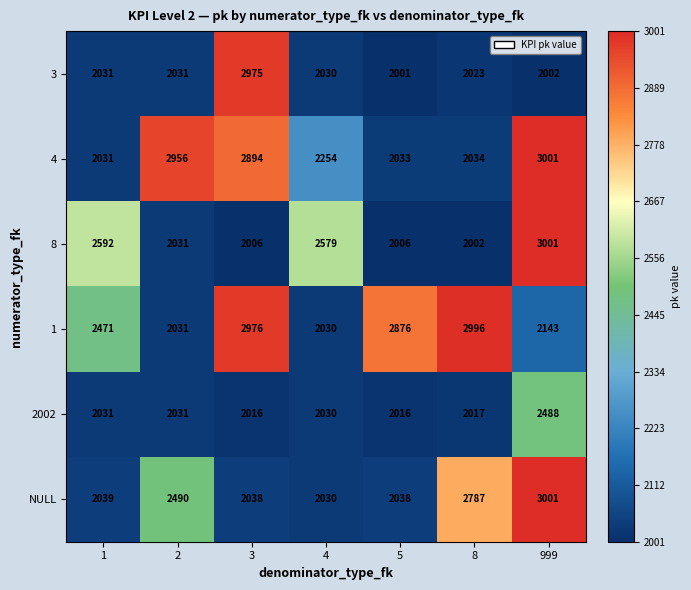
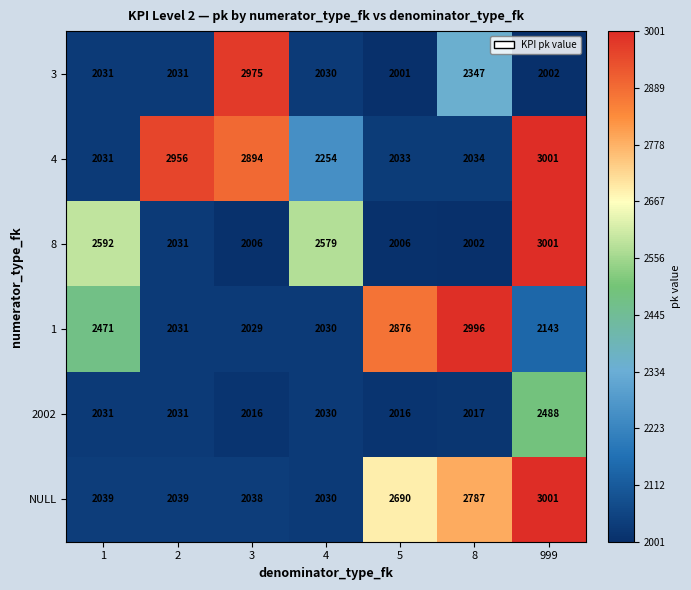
  {
    "3": {
      "1": 2031,
      "2": 2031,
      "3": 2975,
      "4": 2030,
      "5": 2001,
-     "8": 2023,
+     "8": 2347,
      "999": 2002
    },
    "4": {
      "1": 2031,
      "2": 2956,
      "3": 2894,
      "4": 2254,
      "5": 2033,
      "8": 2034,
      "999": 3001
    },
    "8": {
      "1": 2592,
      "2": 2031,
      "3": 2006,
      "4": 2579,
      "5": 2006,
      "8": 2002,
      "999": 3001
    },
    "1": {
      "1": 2471,
      "2": 2031,
-     "3": 2976,
+     "3": 2029,
      "4": 2030,
      "5": 2876,
      "8": 2996,
      "999": 2143
    },
    "2002": {
      "1": 2031,
      "2": 2031,
      "3": 2016,
      "4": 2030,
      "5": 2016,
      "8": 2017,
      "999": 2488
    },
    "NULL": {
      "1": 2039,
-     "2": 2490,
+     "2": 2039,
      "3": 2038,
      "4": 2030,
-     "5": 2038,
+     "5": 2690,
      "8": 2787,
      "999": 3001
    }
  }
